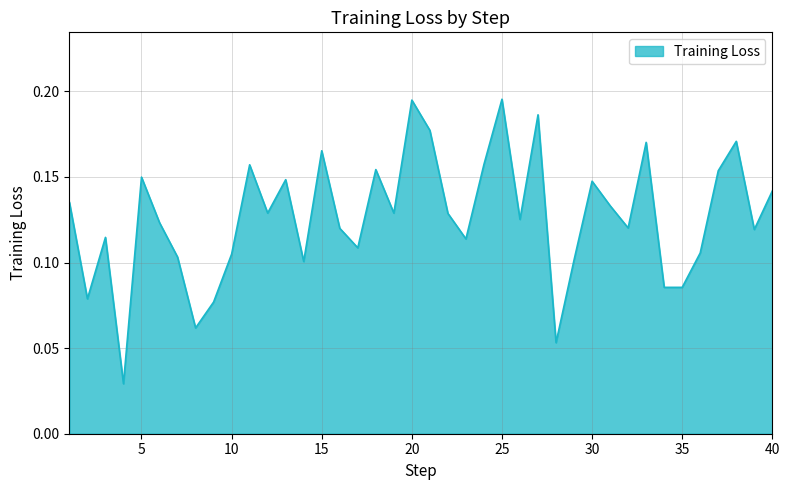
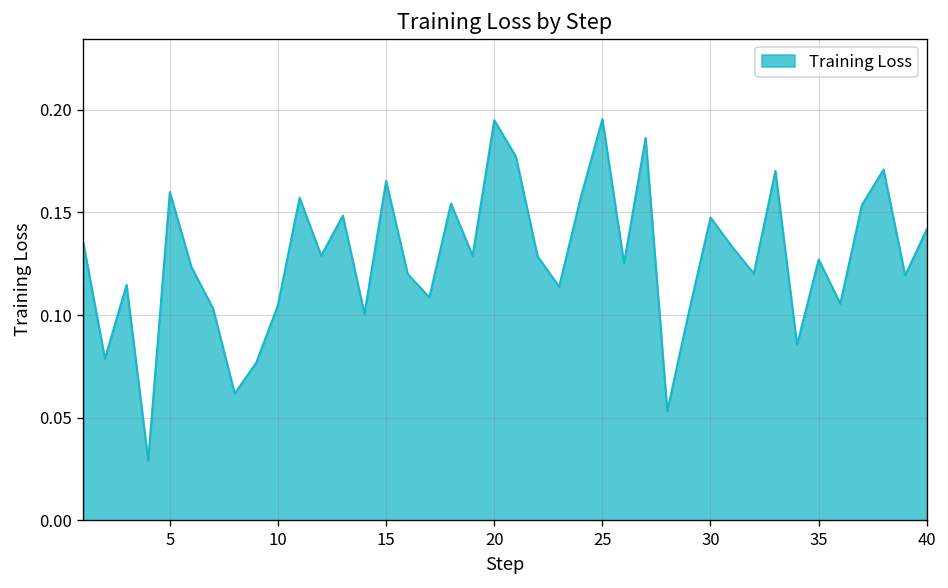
  {
-   "5": 0.150,
+   "5": 0.160,
    "10": 0.105,
    "15": 0.165,
    "20": 0.195,
    "25": 0.195,
    "30": 0.148,
-   "35": 0.086,
+   "35": 0.127,
    "40": 0.142
  }
